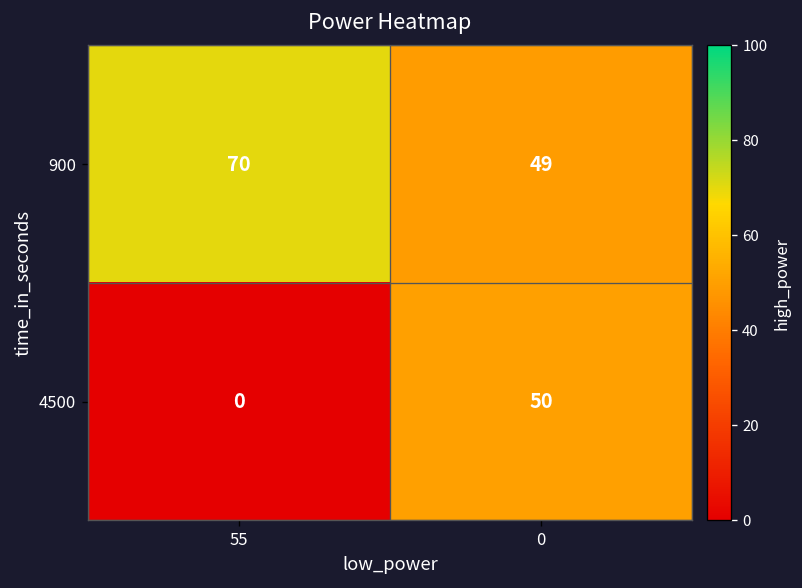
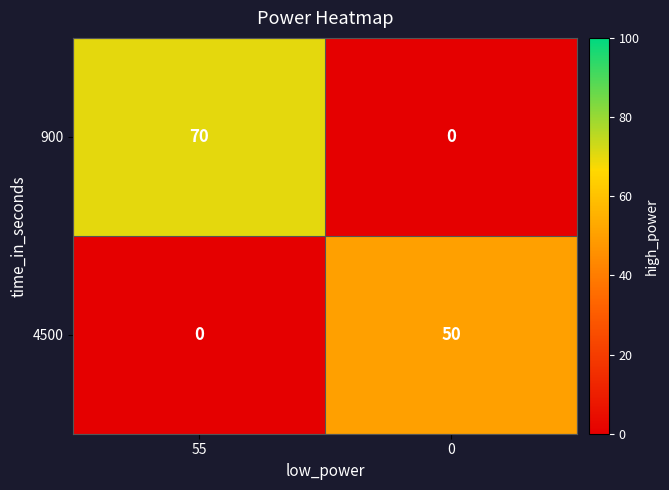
  {
    "900": {
      "55": 70,
-     "0": 49
+     "0": 0
    },
    "4500": {
      "55": 0,
      "0": 50
    }
  }
